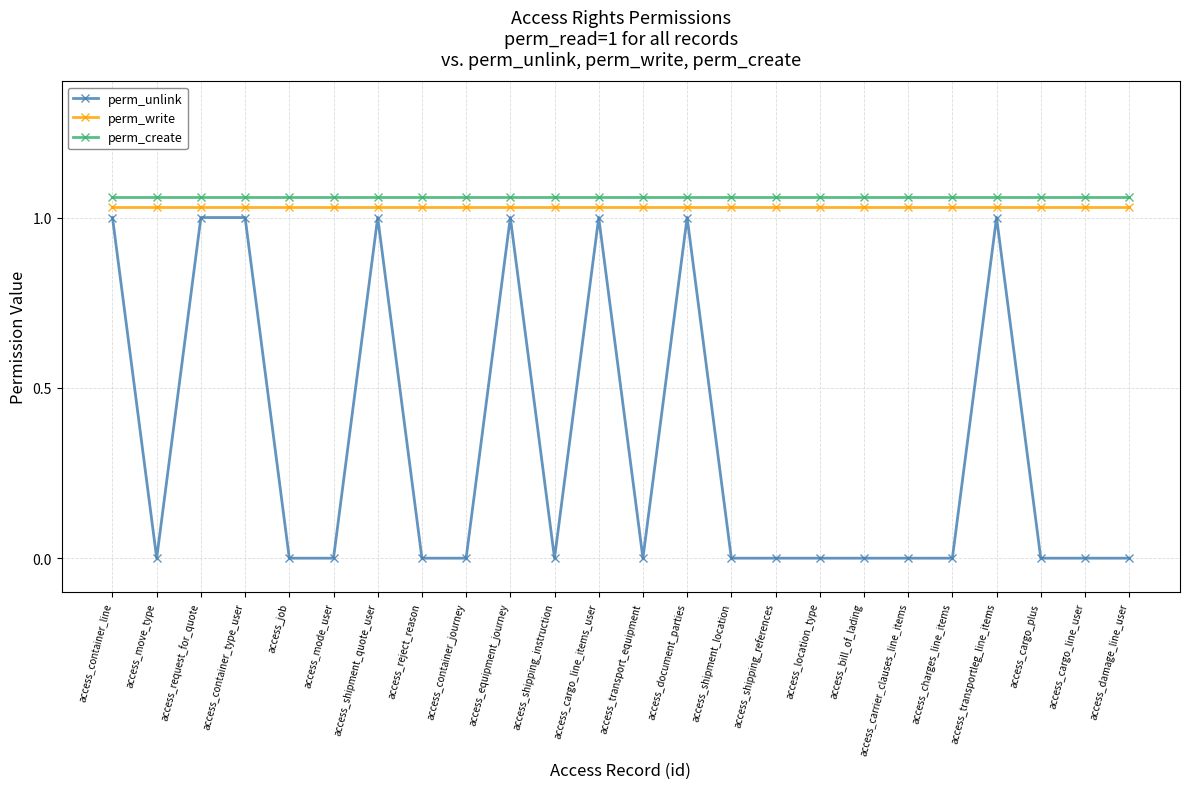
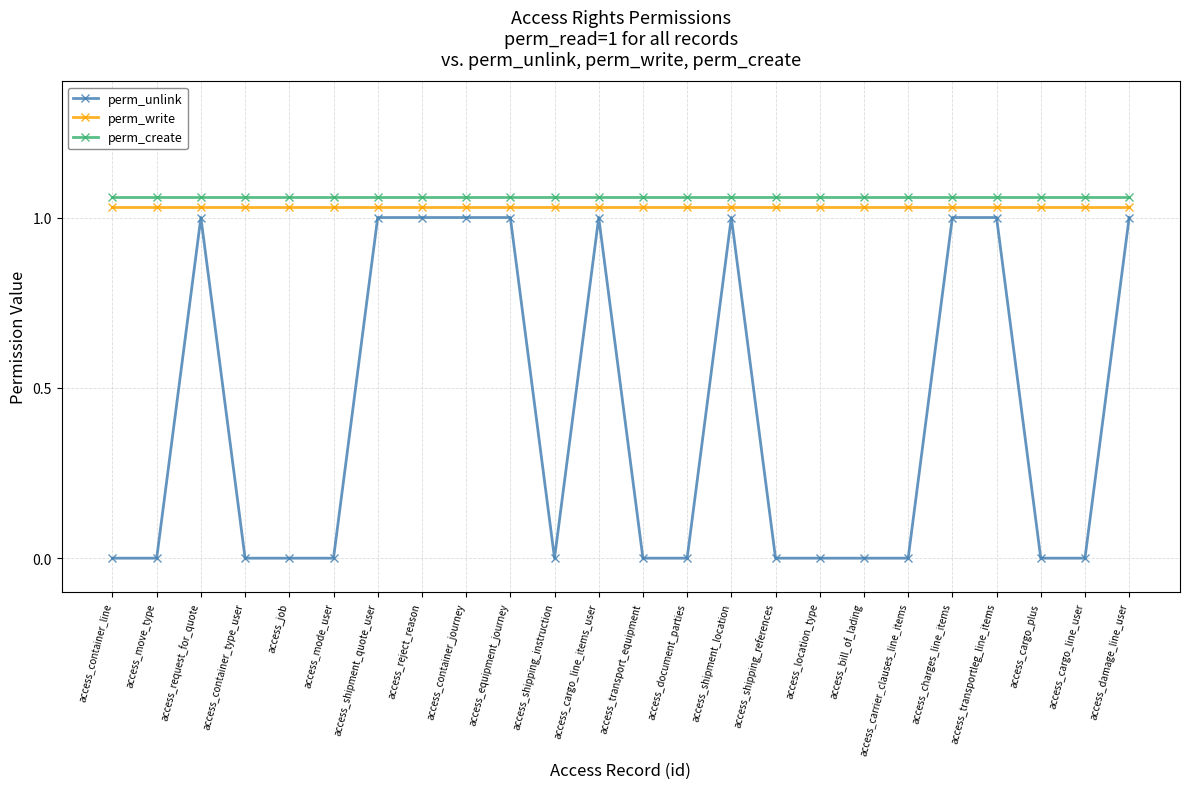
  {
    "perm_unlink": {
-     "access_container_line": 1,
+     "access_container_line": 0,
      "access_move_type": 0,
      "access_request_for_quote": 1,
-     "access_container_type_user": 1,
+     "access_container_type_user": 0,
      "access_job": 0,
      "access_mode_user": 0,
      "access_shipment_quote_user": 1,
-     "access_reject_reason": 0,
-     "access_container_journey": 0,
+     "access_reject_reason": 1,
+     "access_container_journey": 1,
      "access_equipment_journey": 1,
      "access_shipping_instruction": 0,
      "access_cargo_line_items_user": 1,
      "access_transport_equipment": 0,
-     "access_document_parties": 1,
-     "access_shipment_location": 0,
+     "access_document_parties": 0,
+     "access_shipment_location": 1,
      "access_shipping_references": 0,
      "access_location_type": 0,
      "access_bill_of_lading": 0,
      "access_carrier_clauses_line_items": 0,
-     "access_charges_line_items": 0,
+     "access_charges_line_items": 1,
      "access_transportleg_line_items": 1,
      "access_cargo_plus": 0,
      "access_cargo_line_user": 0,
-     "access_damage_line_user": 0
+     "access_damage_line_user": 1
    },
    "perm_write": {
      "access_container_line": 1.03,
      "access_move_type": 1.03,
      "access_request_for_quote": 1.03,
      "access_container_type_user": 1.03,
      "access_job": 1.03,
      "access_mode_user": 1.03,
      "access_shipment_quote_user": 1.03,
      "access_reject_reason": 1.03,
      "access_container_journey": 1.03,
      "access_equipment_journey": 1.03,
      "access_shipping_instruction": 1.03,
      "access_cargo_line_items_user": 1.03,
      "access_transport_equipment": 1.03,
      "access_document_parties": 1.03,
      "access_shipment_location": 1.03,
      "access_shipping_references": 1.03,
      "access_location_type": 1.03,
      "access_bill_of_lading": 1.03,
      "access_carrier_clauses_line_items": 1.03,
      "access_charges_line_items": 1.03,
      "access_transportleg_line_items": 1.03,
      "access_cargo_plus": 1.03,
      "access_cargo_line_user": 1.03,
      "access_damage_line_user": 1.03
    },
    "perm_create": {
      "access_container_line": 1.06,
      "access_move_type": 1.06,
      "access_request_for_quote": 1.06,
      "access_container_type_user": 1.06,
      "access_job": 1.06,
      "access_mode_user": 1.06,
      "access_shipment_quote_user": 1.06,
      "access_reject_reason": 1.06,
      "access_container_journey": 1.06,
      "access_equipment_journey": 1.06,
      "access_shipping_instruction": 1.06,
      "access_cargo_line_items_user": 1.06,
      "access_transport_equipment": 1.06,
      "access_document_parties": 1.06,
      "access_shipment_location": 1.06,
      "access_shipping_references": 1.06,
      "access_location_type": 1.06,
      "access_bill_of_lading": 1.06,
      "access_carrier_clauses_line_items": 1.06,
      "access_charges_line_items": 1.06,
      "access_transportleg_line_items": 1.06,
      "access_cargo_plus": 1.06,
      "access_cargo_line_user": 1.06,
      "access_damage_line_user": 1.06
    }
  }
